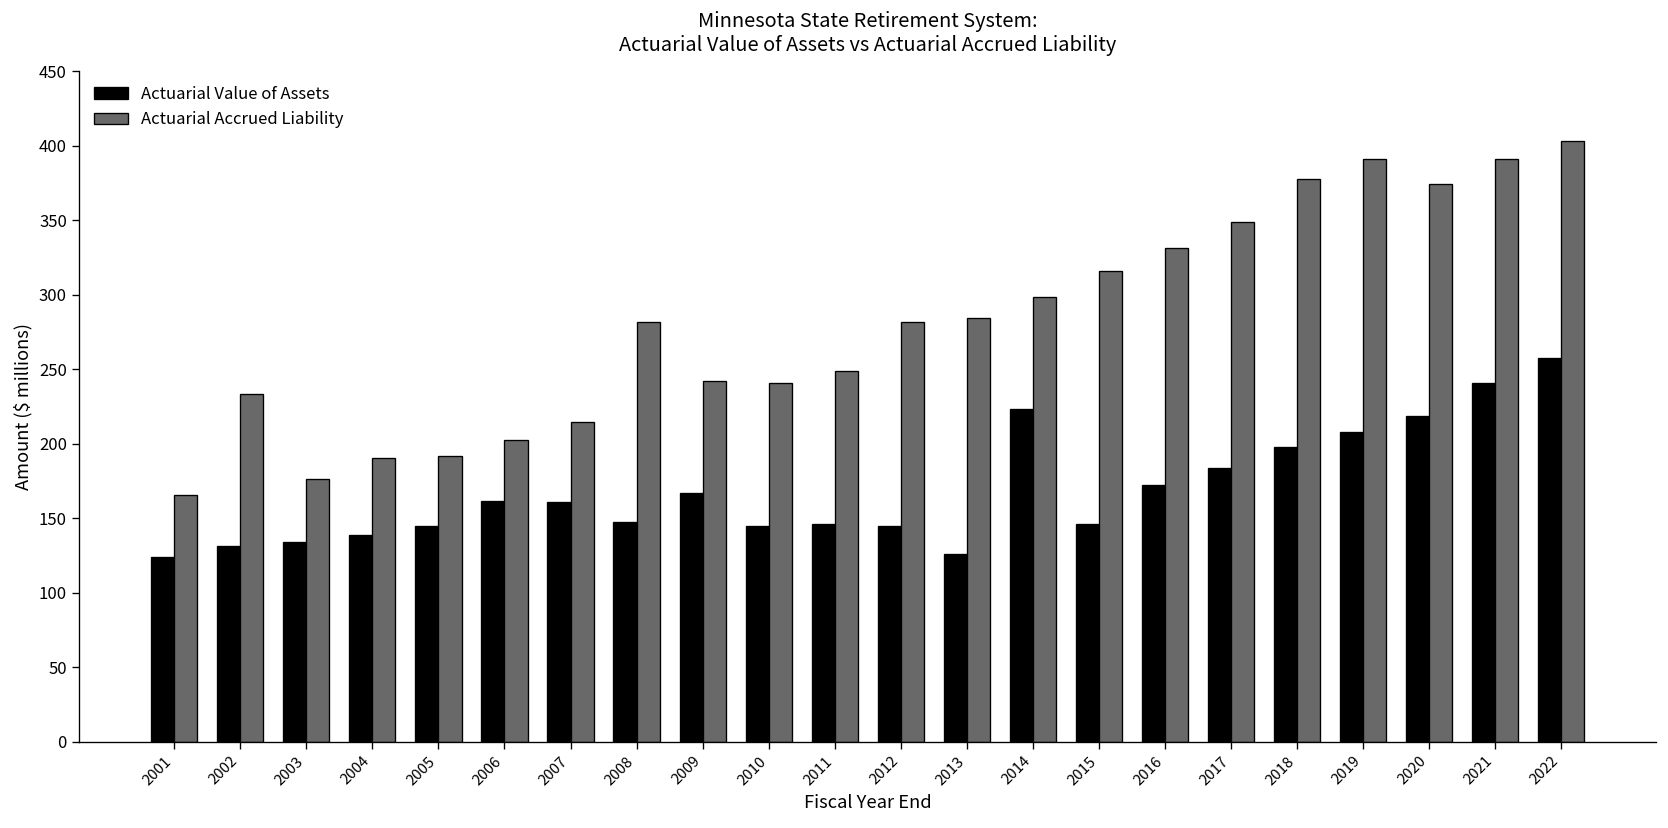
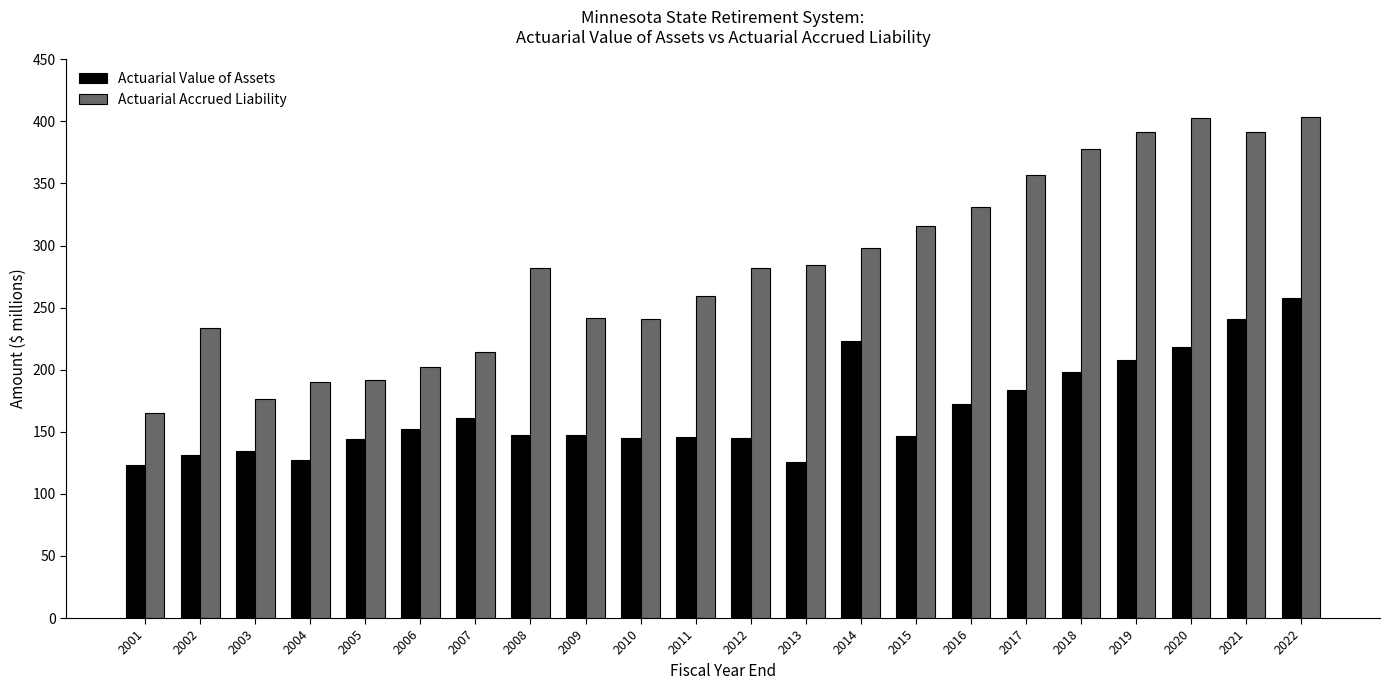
  {
    "Actuarial Value of Assets": {
      "2001": 124,
      "2002": 131,
      "2003": 134,
-     "2004": 139,
+     "2004": 128,
      "2005": 144,
-     "2006": 161,
+     "2006": 152,
      "2007": 161,
      "2008": 148,
-     "2009": 167,
+     "2009": 147,
      "2010": 145,
      "2011": 146,
      "2012": 145,
      "2013": 126,
      "2014": 223,
      "2015": 146,
      "2016": 173,
      "2017": 183,
      "2018": 198,
      "2019": 208,
      "2020": 218,
      "2021": 241,
      "2022": 258
    },
    "Actuarial Accrued Liability": {
      "2001": 165,
      "2002": 233,
      "2003": 176,
      "2004": 190,
      "2005": 191,
      "2006": 202,
      "2007": 214,
      "2008": 282,
      "2009": 242,
      "2010": 241,
-     "2011": 249,
+     "2011": 260,
      "2012": 282,
      "2013": 285,
      "2014": 298,
      "2015": 316,
      "2016": 331,
-     "2017": 349,
+     "2017": 357,
      "2018": 378,
      "2019": 391,
-     "2020": 374,
+     "2020": 403,
      "2021": 391,
      "2022": 403
    }
  }
